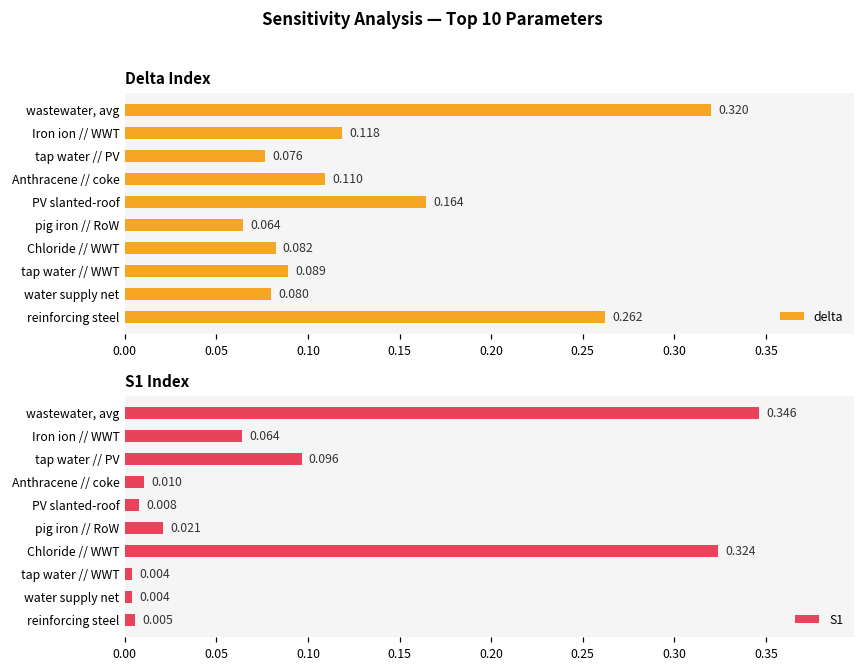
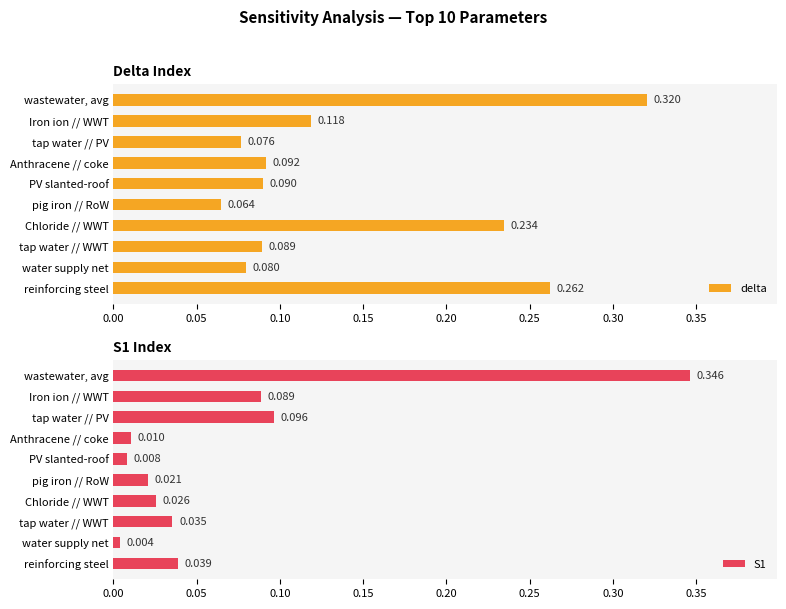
  {
    "Delta Index": {
      "wastewater, avg": 0.320,
      "Iron ion // WWT": 0.118,
      "tap water // PV": 0.076,
-     "Anthracene // coke": 0.110,
-     "PV slanted-roof": 0.164,
+     "Anthracene // coke": 0.092,
+     "PV slanted-roof": 0.090,
      "pig iron // RoW": 0.064,
-     "Chloride // WWT": 0.082,
+     "Chloride // WWT": 0.234,
      "tap water // WWT": 0.089,
      "water supply net": 0.080,
      "reinforcing steel": 0.262
    },
    "S1 Index": {
      "wastewater, avg": 0.346,
-     "Iron ion // WWT": 0.064,
+     "Iron ion // WWT": 0.089,
      "tap water // PV": 0.096,
      "Anthracene // coke": 0.010,
      "PV slanted-roof": 0.008,
      "pig iron // RoW": 0.021,
-     "Chloride // WWT": 0.324,
-     "tap water // WWT": 0.004,
+     "Chloride // WWT": 0.026,
+     "tap water // WWT": 0.035,
      "water supply net": 0.004,
-     "reinforcing steel": 0.005
+     "reinforcing steel": 0.039
    }
  }
